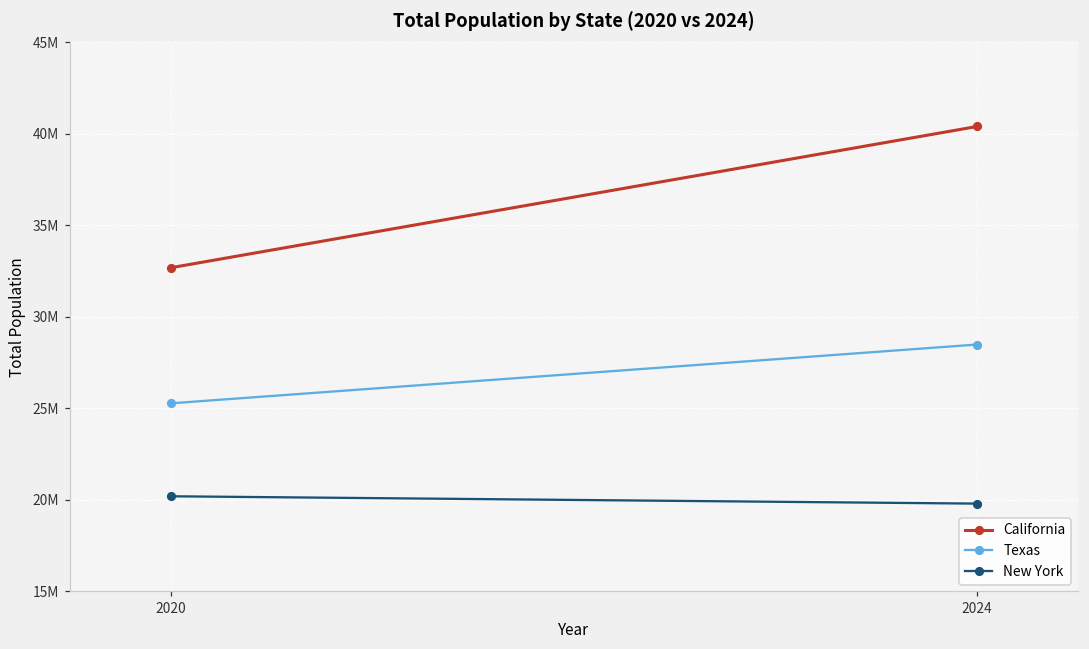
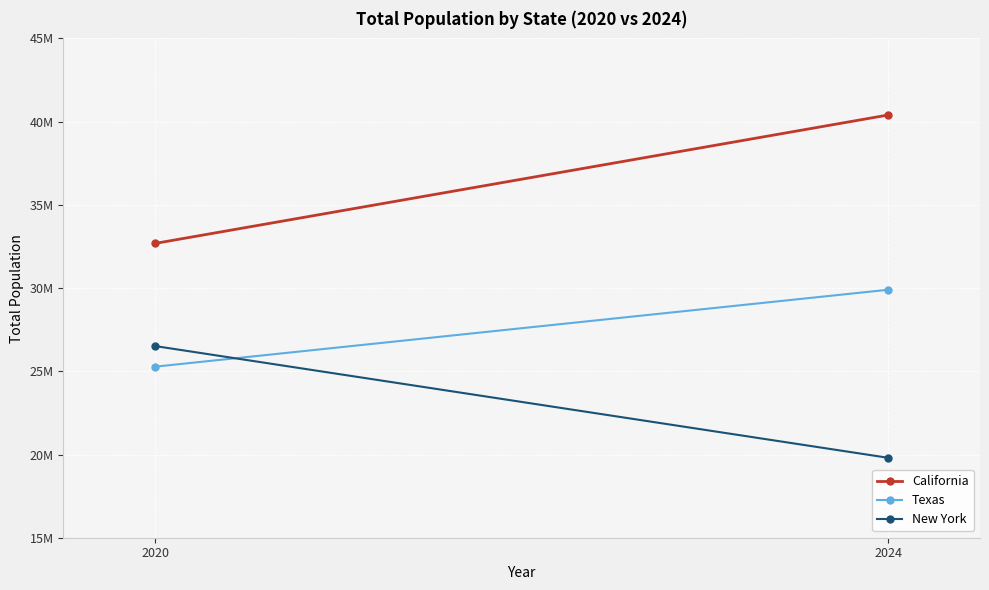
  {
    "California": {
      "2020": 32700000,
      "2024": 40400000
    },
    "Texas": {
      "2020": 25300000,
-     "2024": 28500000
+     "2024": 29900000
    },
    "New York": {
-     "2020": 20200000,
+     "2020": 26500000,
      "2024": 19800000
    }
  }
